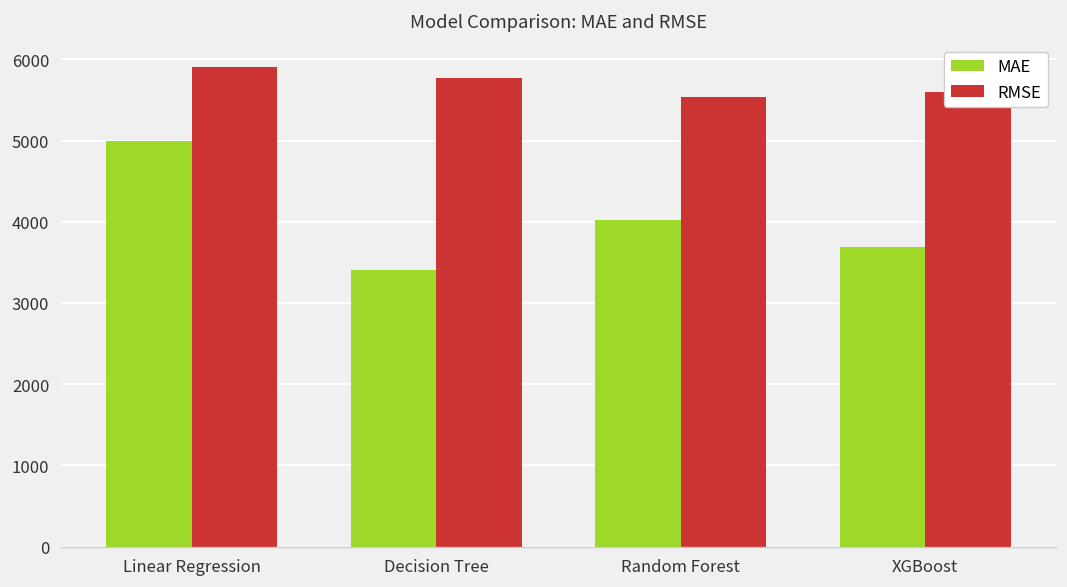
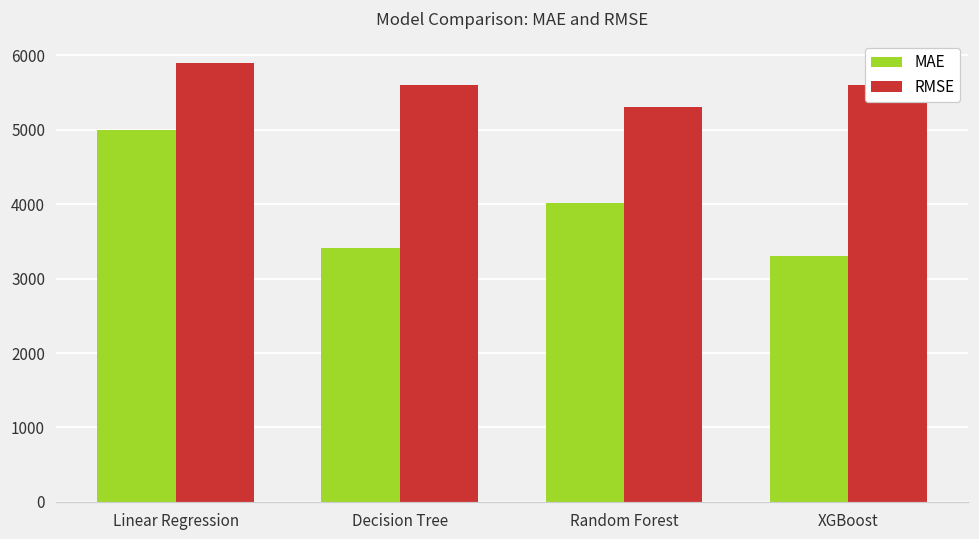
  {
    "MAE": {
      "Linear Regression": 5000,
      "Decision Tree": 3400,
      "Random Forest": 4000,
-     "XGBoost": 3700
+     "XGBoost": 3300
    },
    "RMSE": {
      "Linear Regression": 5900,
-     "Decision Tree": 5800,
-     "Random Forest": 5500
+     "Decision Tree": 5600,
+     "Random Forest": 5300
    }
  }
